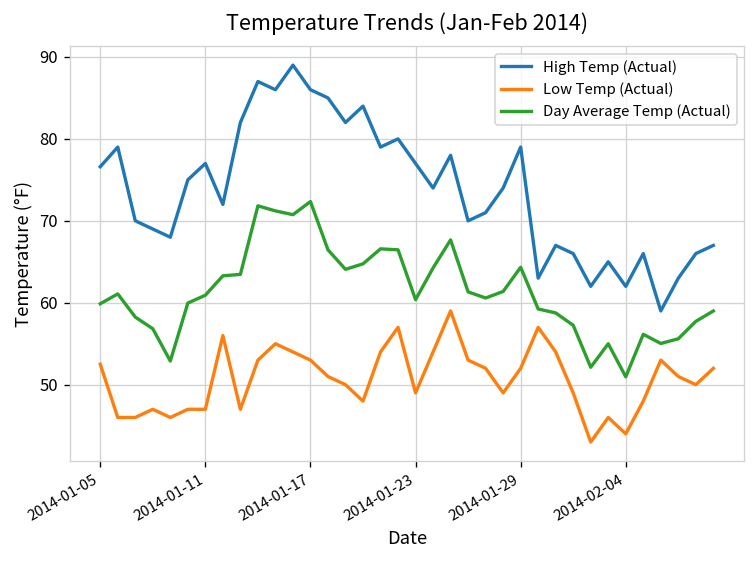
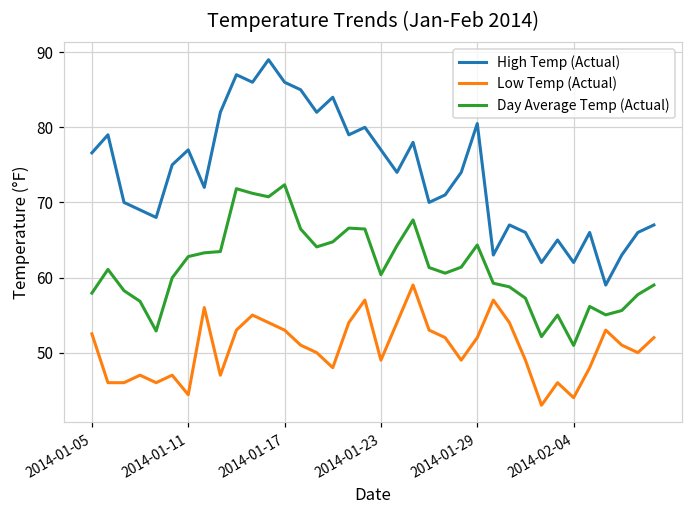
  {
    "High Temp (Actual)": {
      "2014-01-05": 77,
      "2014-01-11": 77,
      "2014-01-17": 86,
      "2014-01-23": 77,
-     "2014-01-29": 79,
+     "2014-01-29": 81,
      "2014-02-04": 62
    },
    "Low Temp (Actual)": {
      "2014-01-05": 53,
-     "2014-01-11": 47,
+     "2014-01-11": 44,
      "2014-01-17": 53,
      "2014-01-23": 49,
      "2014-01-29": 52,
      "2014-02-04": 44
    },
    "Day Average Temp (Actual)": {
-     "2014-01-05": 60,
-     "2014-01-11": 61,
+     "2014-01-05": 58,
+     "2014-01-11": 63,
      "2014-01-17": 72,
      "2014-01-23": 60,
      "2014-01-29": 64,
      "2014-02-04": 51
    }
  }
